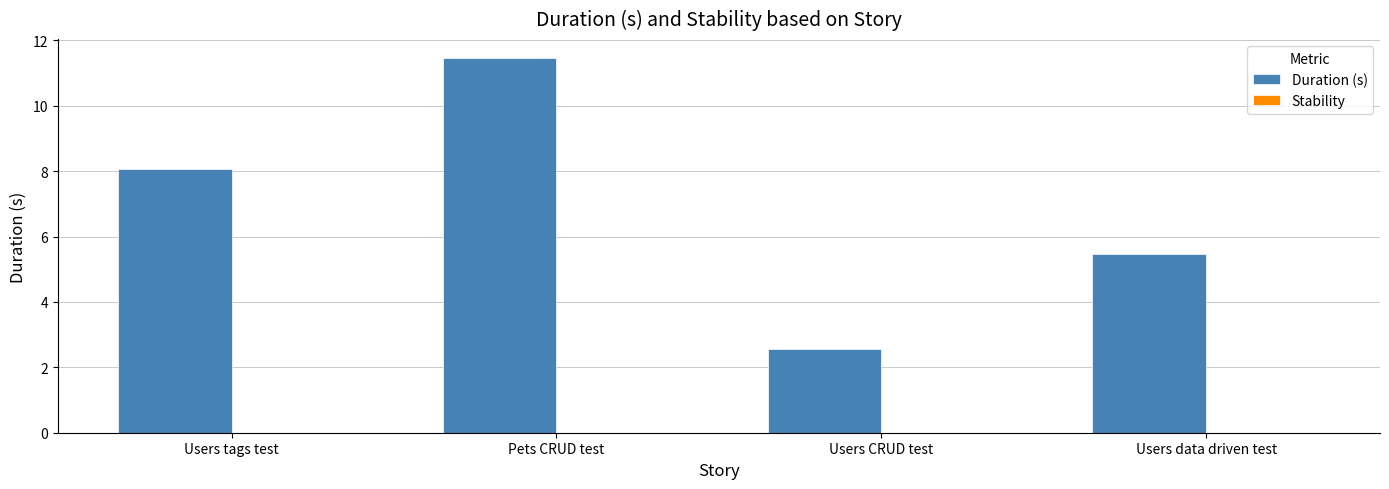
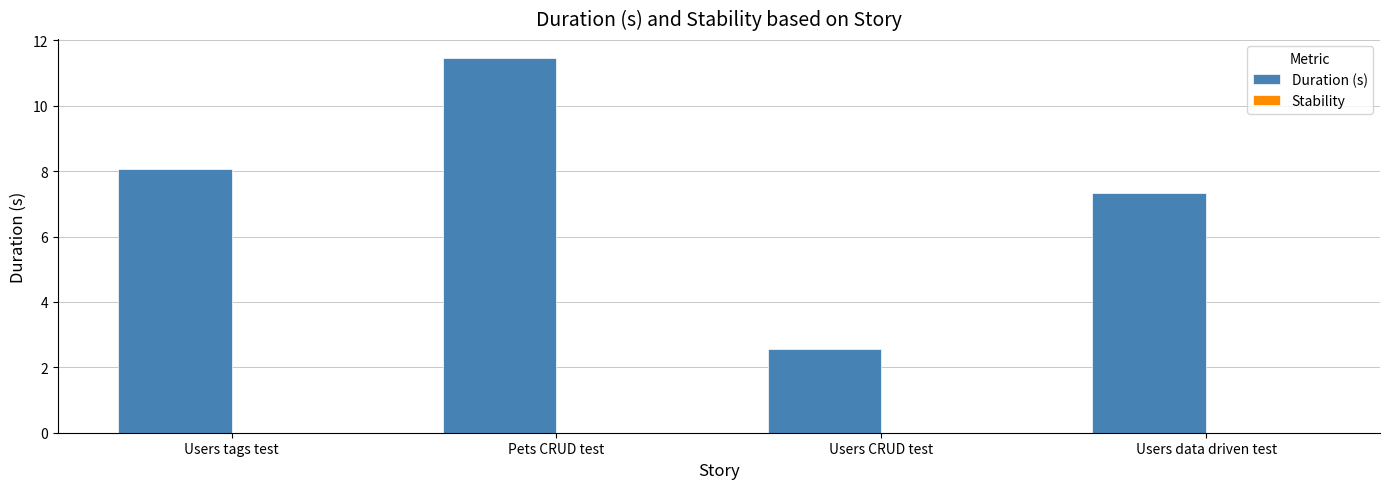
  {
    "Duration (s)": {
      "Users tags test": 8.1,
      "Pets CRUD test": 11.5,
      "Users CRUD test": 2.6,
-     "Users data driven test": 5.5
+     "Users data driven test": 7.3
    },
    "Stability": {
      "Users tags test": 0.0,
      "Pets CRUD test": 0.0,
      "Users CRUD test": 0.0,
      "Users data driven test": 0.0
    }
  }
